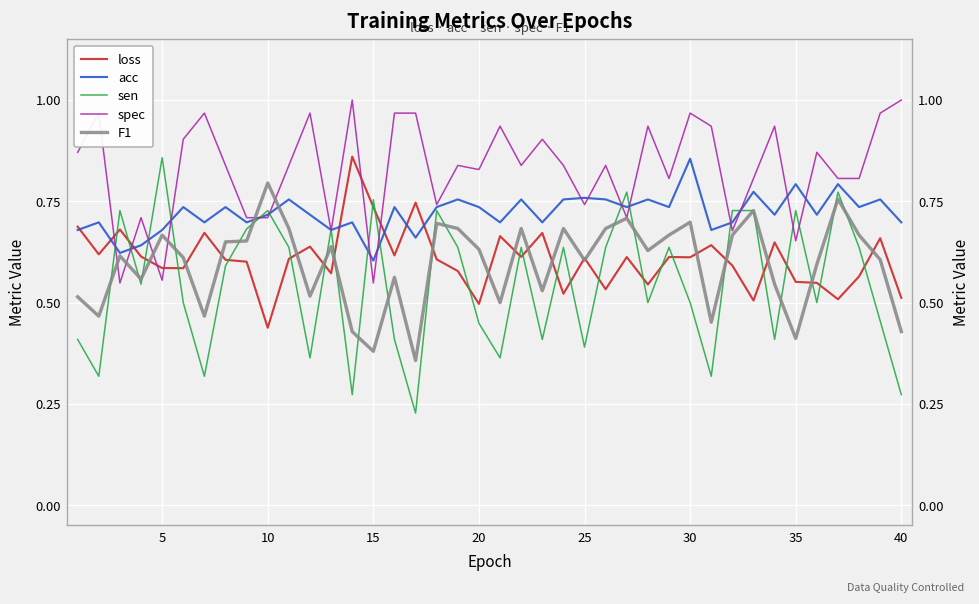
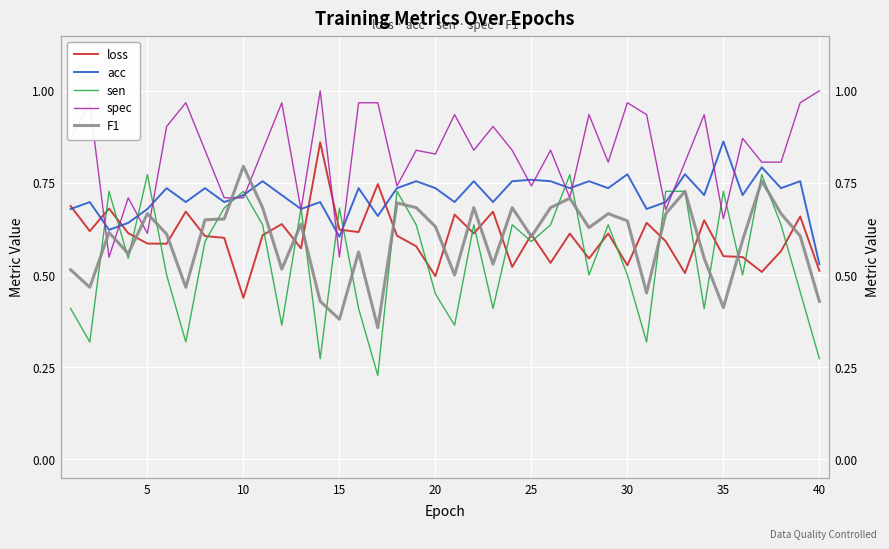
  {
    "loss": {
      "5": 0.59,
      "10": 0.44,
-     "15": 0.74,
+     "15": 0.62,
      "20": 0.50,
-     "30": 0.61,
+     "30": 0.53,
      "35": 0.55,
      "40": 0.51
    },
    "acc": {
      "5": 0.68,
      "10": 0.72,
      "15": 0.60,
      "20": 0.74,
      "25": 0.76,
-     "30": 0.86,
-     "35": 0.79,
-     "40": 0.70
+     "30": 0.77,
+     "35": 0.86,
+     "40": 0.53
    },
    "sen": {
-     "5": 0.86,
+     "5": 0.77,
      "10": 0.73,
-     "15": 0.75,
+     "15": 0.68,
      "20": 0.45,
-     "25": 0.39,
+     "25": 0.59,
      "30": 0.50,
      "35": 0.73,
      "40": 0.27
    },
    "spec": {
-     "5": 0.56,
+     "5": 0.61,
      "10": 0.71,
      "15": 0.55,
      "20": 0.83,
      "25": 0.74,
      "30": 0.97,
      "35": 0.65,
      "40": 1.00
    },
    "F1": {
      "5": 0.67,
      "10": 0.80,
      "15": 0.38,
      "20": 0.63,
-     "30": 0.70,
+     "30": 0.65,
      "35": 0.41,
      "40": 0.43
    }
  }
